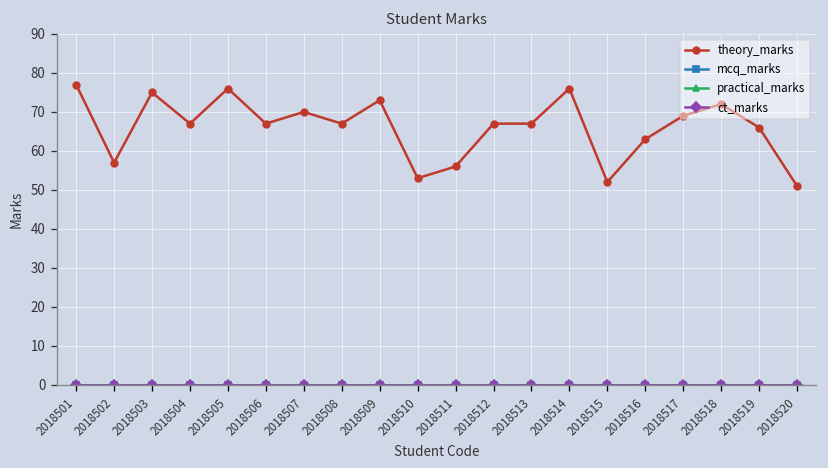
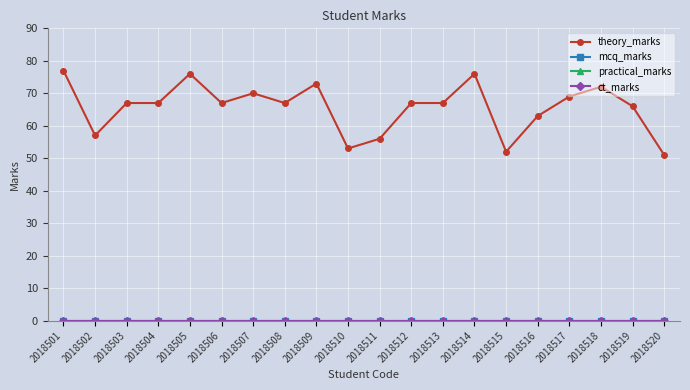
  {
    "theory_marks": {
      "2018501": 77,
      "2018502": 57,
-     "2018503": 75,
+     "2018503": 67,
      "2018504": 67,
      "2018505": 76,
      "2018506": 67,
      "2018507": 70,
      "2018508": 67,
      "2018509": 73,
      "2018510": 53,
      "2018511": 56,
      "2018512": 67,
      "2018513": 67,
      "2018514": 76,
      "2018515": 52,
      "2018516": 63,
      "2018517": 69,
      "2018519": 66,
      "2018520": 51
    },
    "ct_marks": {
      "2018501": 0,
      "2018502": 0,
      "2018503": 0,
      "2018504": 0,
      "2018505": 0,
      "2018506": 0,
      "2018507": 0,
      "2018508": 0,
      "2018509": 0,
      "2018510": 0,
      "2018511": 0,
      "2018512": 0,
      "2018513": 0,
      "2018514": 0,
      "2018515": 0,
      "2018516": 0,
      "2018517": 0,
      "2018518": 0,
      "2018519": 0,
      "2018520": 0
    }
  }
